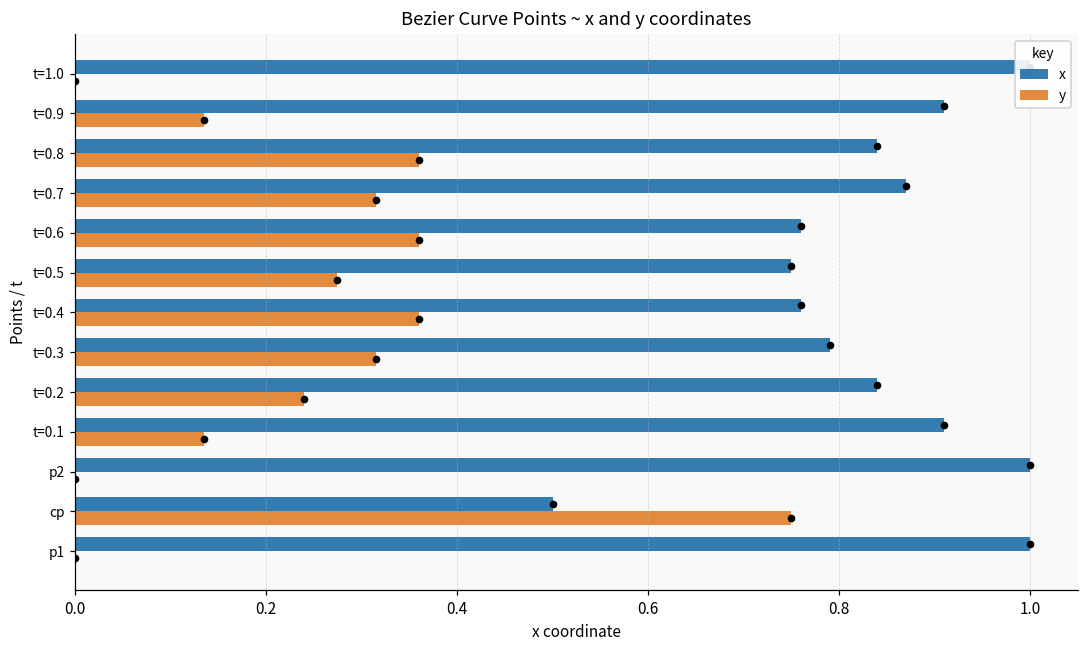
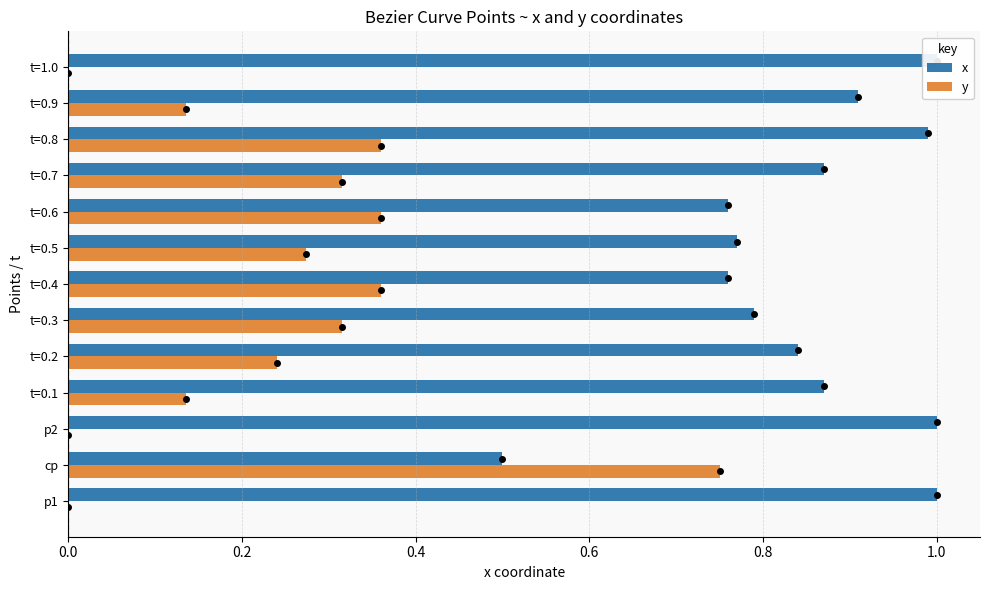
  {
    "x": {
      "t=0.9": 0.91,
-     "t=0.8": 0.84,
+     "t=0.8": 0.99,
      "t=0.7": 0.87,
      "t=0.6": 0.76,
-     "t=0.5": 0.75,
+     "t=0.5": 0.77,
      "t=0.4": 0.76,
      "t=0.3": 0.79,
      "t=0.2": 0.84,
-     "t=0.1": 0.91,
+     "t=0.1": 0.87,
      "p2": 1.00,
      "cp": 0.50,
      "p1": 1.00
    },
    "y": {
      "t=1.0": 0.00,
      "t=0.9": 0.14,
      "t=0.8": 0.36,
      "t=0.7": 0.32,
      "t=0.6": 0.36,
      "t=0.5": 0.27,
      "t=0.4": 0.36,
      "t=0.3": 0.32,
      "t=0.2": 0.24,
      "t=0.1": 0.14,
      "p2": 0.00,
      "cp": 0.75,
      "p1": 0.00
    }
  }
